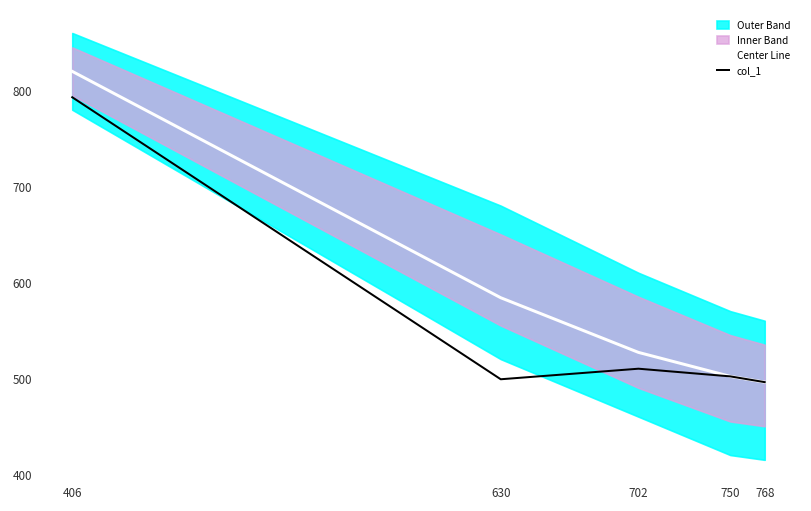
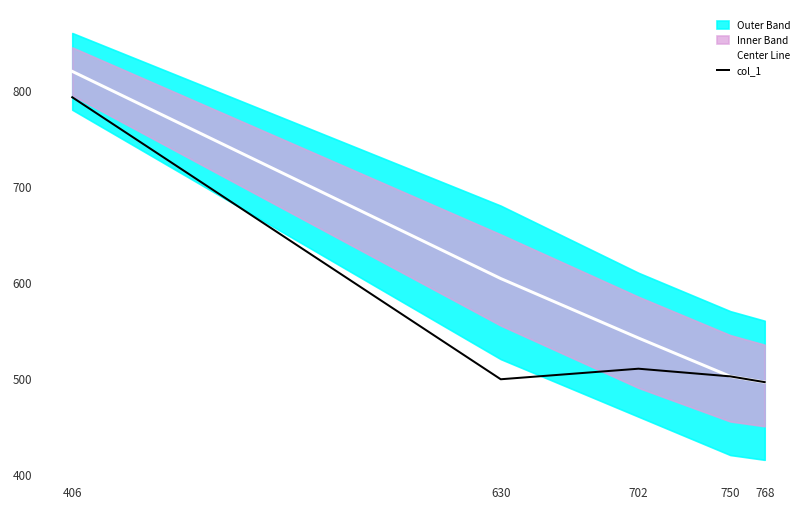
  {
    "Center Line": {
      "406": 820,
-     "630": 580,
-     "702": 530
+     "630": 600,
+     "702": 540
    },
    "col_1": {
      "406": 790,
      "630": 500,
      "702": 510
    }
  }
